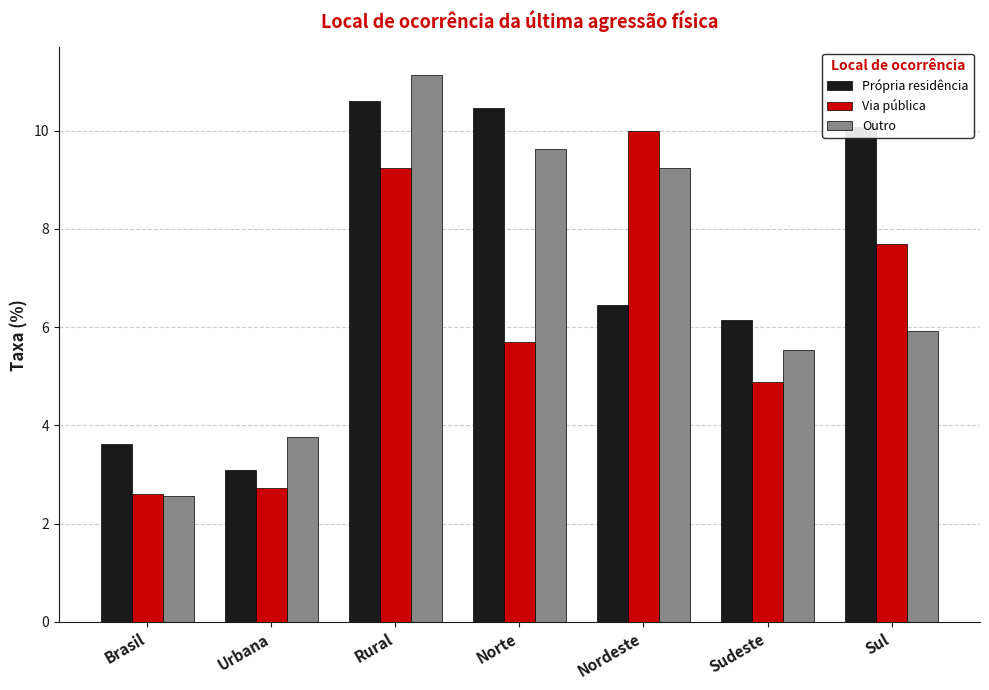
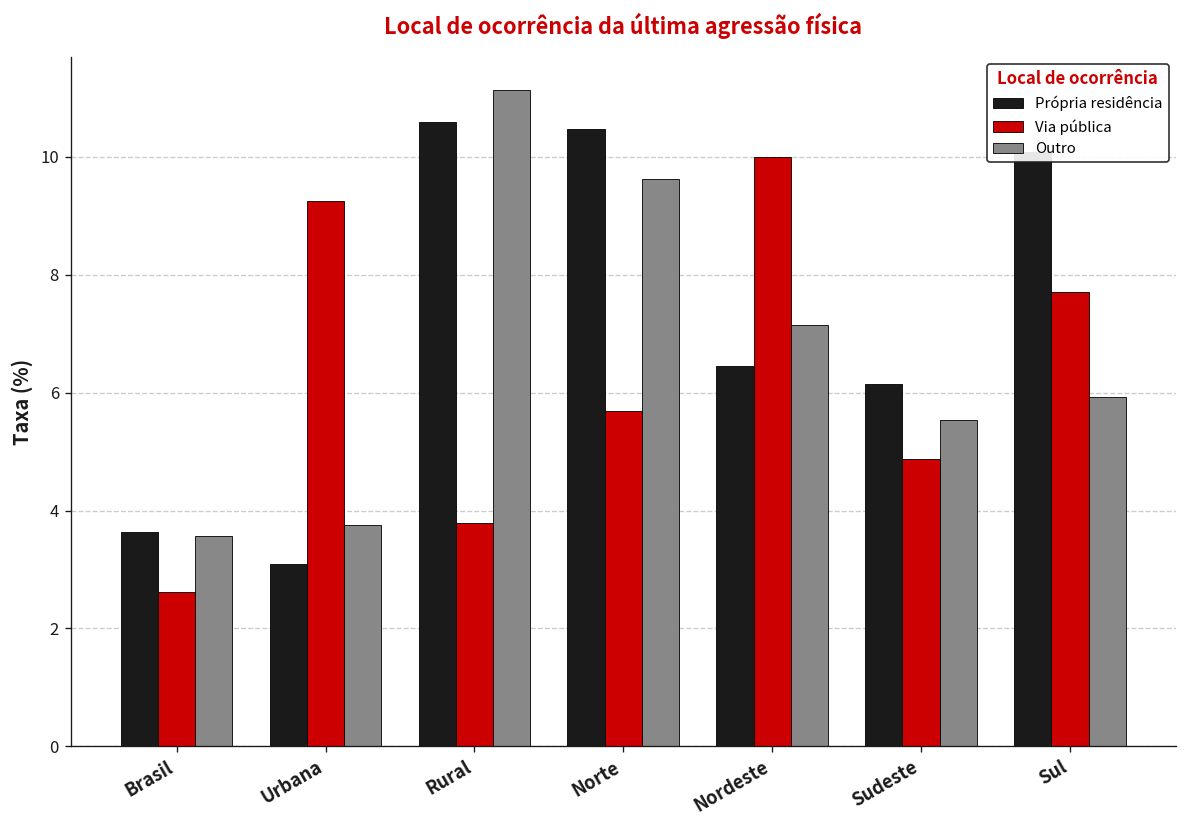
  {
    "Própria residência": {
      "Brasil": 3.6,
      "Urbana": 3.1,
      "Rural": 10.6,
      "Norte": 10.5,
      "Nordeste": 6.5,
      "Sudeste": 6.2
    },
    "Via pública": {
      "Brasil": 2.6,
-     "Urbana": 2.7,
-     "Rural": 9.3,
+     "Urbana": 9.3,
+     "Rural": 3.8,
      "Norte": 5.7,
      "Nordeste": 10.0,
      "Sudeste": 4.9,
      "Sul": 7.7
    },
    "Outro": {
-     "Brasil": 2.6,
+     "Brasil": 3.6,
      "Urbana": 3.8,
      "Rural": 11.1,
      "Norte": 9.6,
-     "Nordeste": 9.3,
+     "Nordeste": 7.1,
      "Sudeste": 5.5,
      "Sul": 5.9
    }
  }
